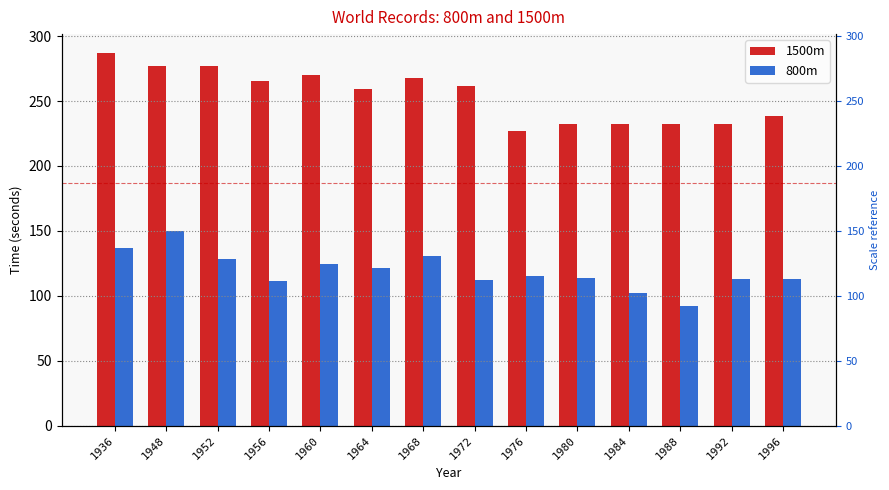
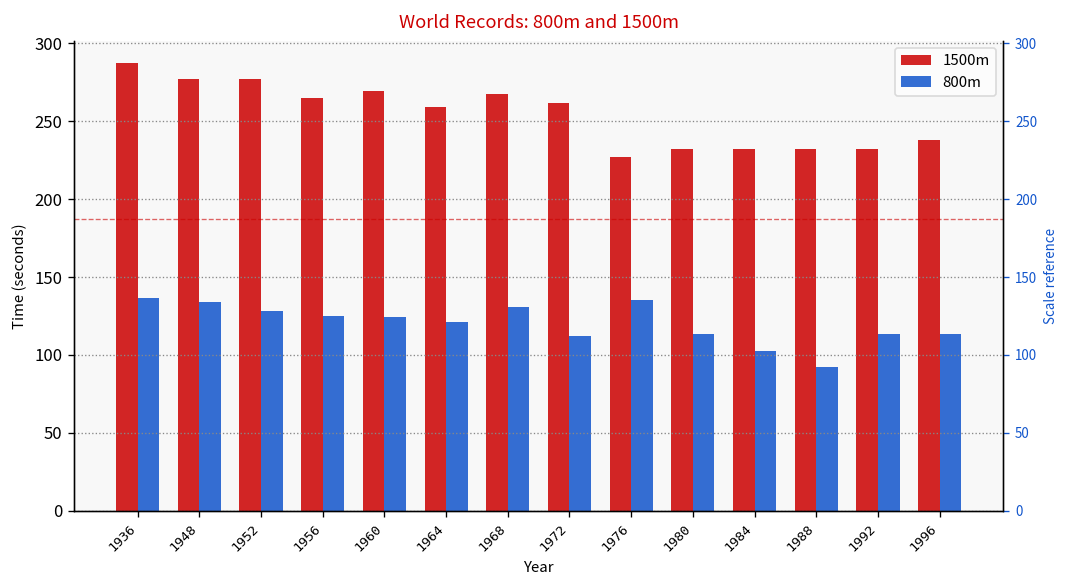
  {
    "1500m": {
      "1936": 287,
      "1948": 277,
      "1952": 277,
      "1956": 265,
      "1960": 270,
      "1964": 259,
      "1968": 268,
      "1972": 262,
      "1976": 227,
      "1980": 232,
      "1984": 232,
      "1988": 232,
      "1992": 232,
      "1996": 238
    },
    "800m": {
      "1936": 137,
-     "1948": 150,
+     "1948": 134,
      "1952": 129,
-     "1956": 112,
+     "1956": 125,
      "1960": 124,
      "1964": 121,
      "1968": 131,
      "1972": 112,
-     "1976": 115,
+     "1976": 135,
      "1980": 114,
      "1984": 102,
      "1988": 92,
      "1992": 113,
      "1996": 113
    }
  }
